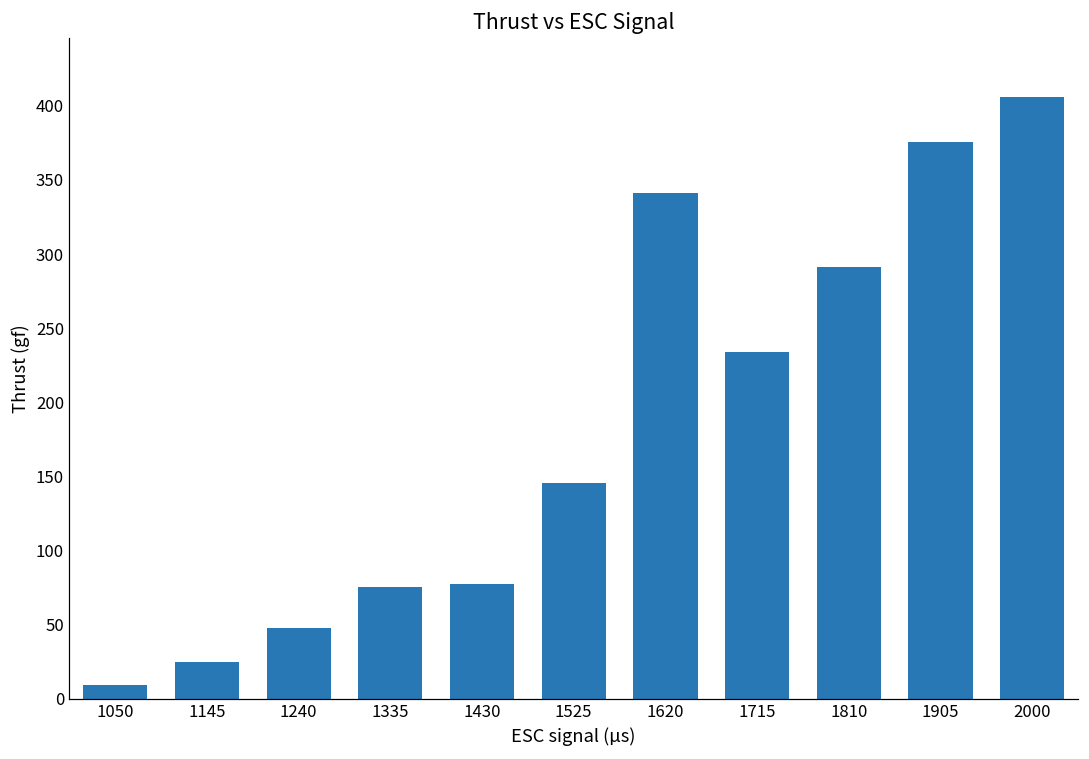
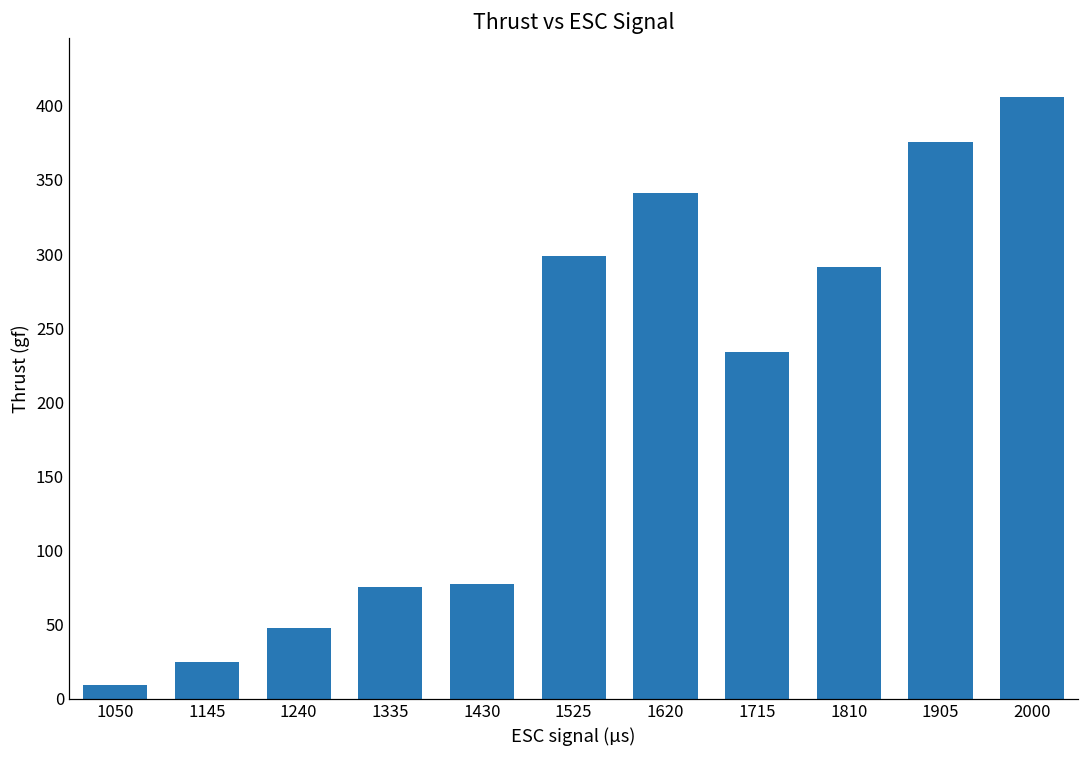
  {
    "1050": 9,
    "1145": 25,
    "1240": 48,
    "1335": 76,
    "1430": 77,
-   "1525": 146,
+   "1525": 298,
    "1620": 341,
    "1715": 234,
    "1810": 291,
    "1905": 376,
    "2000": 406
  }
